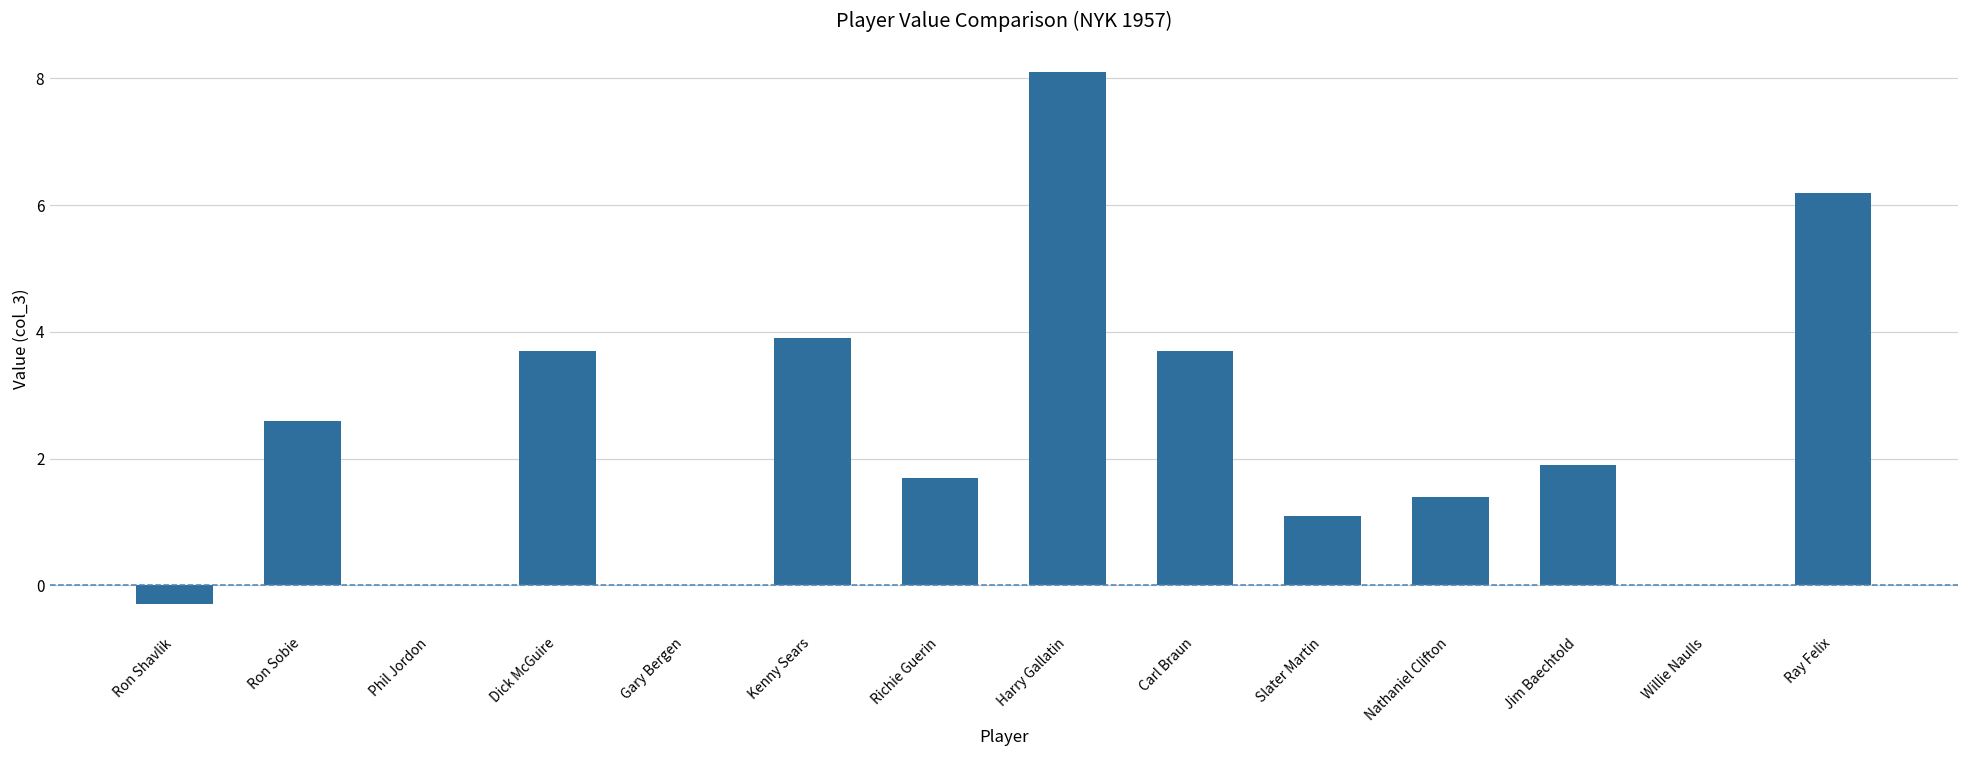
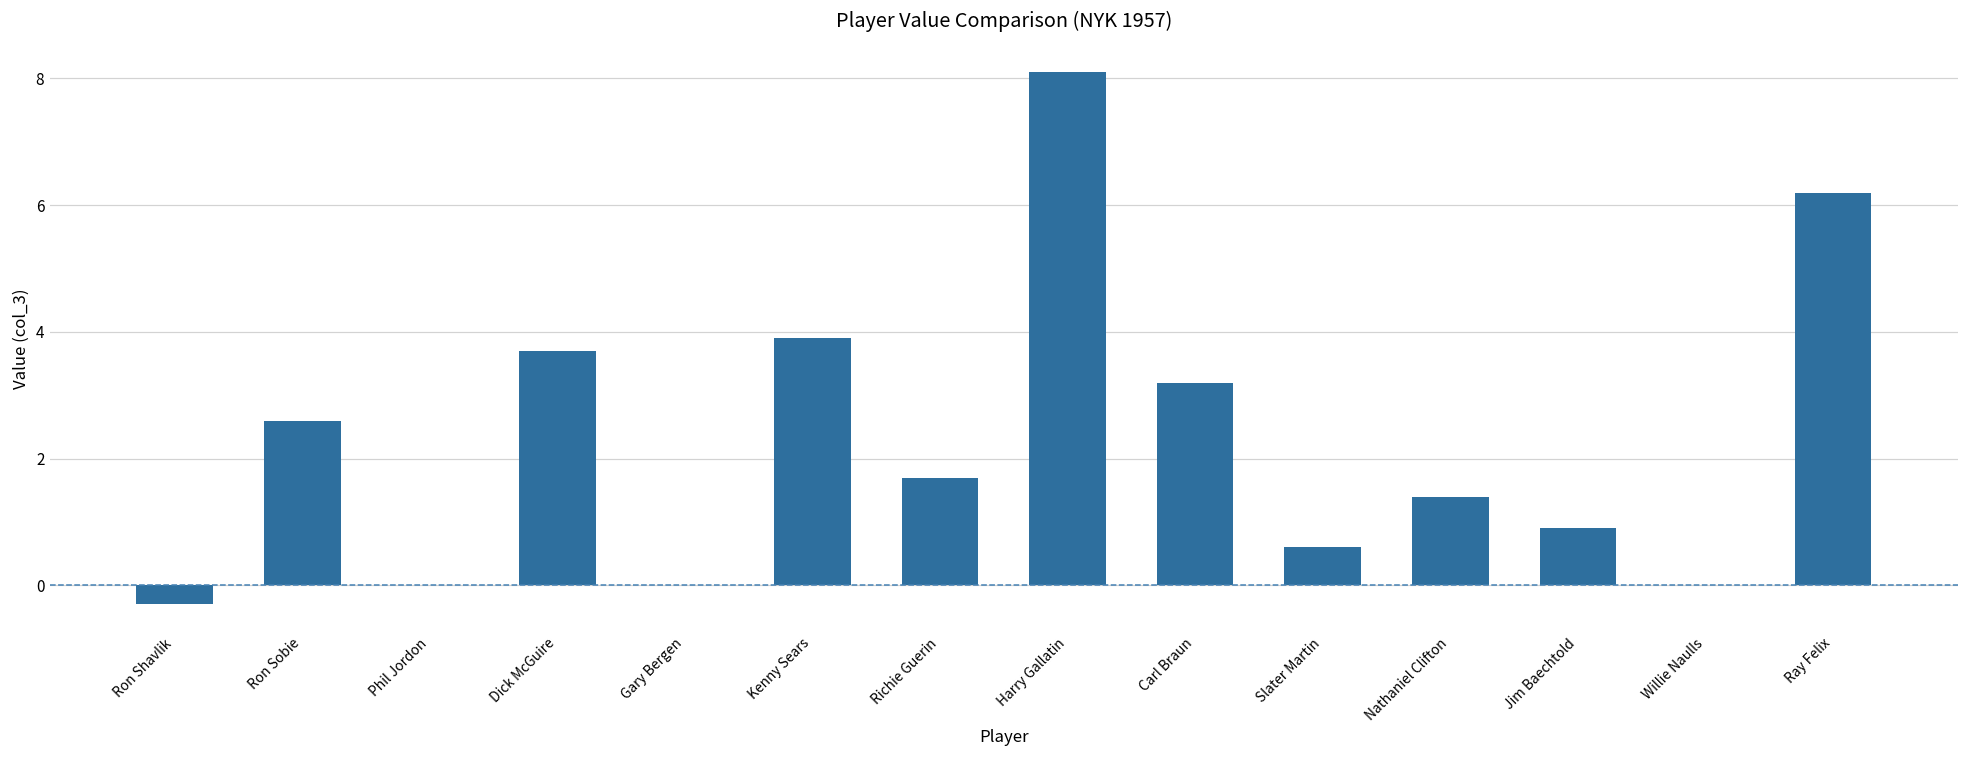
  {
    "Ron Shavlik": -0.3,
    "Ron Sobie": 2.6,
    "Phil Jordon": 0.0,
    "Dick McGuire": 3.7,
    "Gary Bergen": 0.0,
    "Kenny Sears": 3.9,
    "Richie Guerin": 1.7,
    "Harry Gallatin": 8.1,
-   "Carl Braun": 3.7,
-   "Slater Martin": 1.1,
+   "Carl Braun": 3.2,
+   "Slater Martin": 0.6,
    "Nathaniel Clifton": 1.4,
-   "Jim Baechtold": 1.9,
+   "Jim Baechtold": 0.9,
    "Willie Naulls": 0.0,
    "Ray Felix": 6.2
  }
